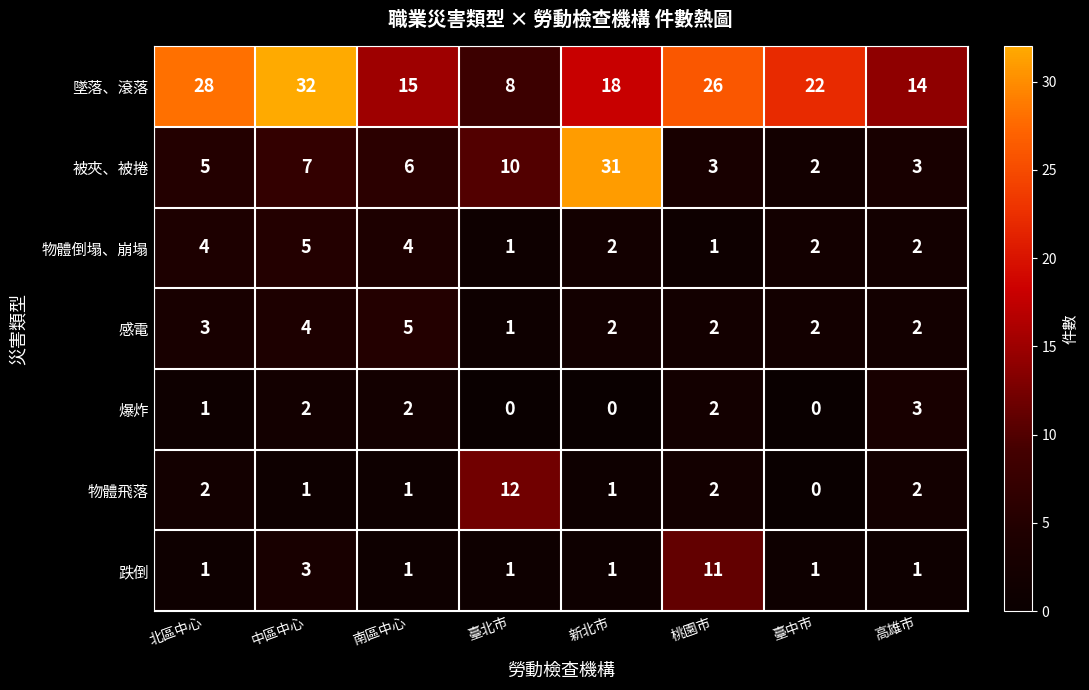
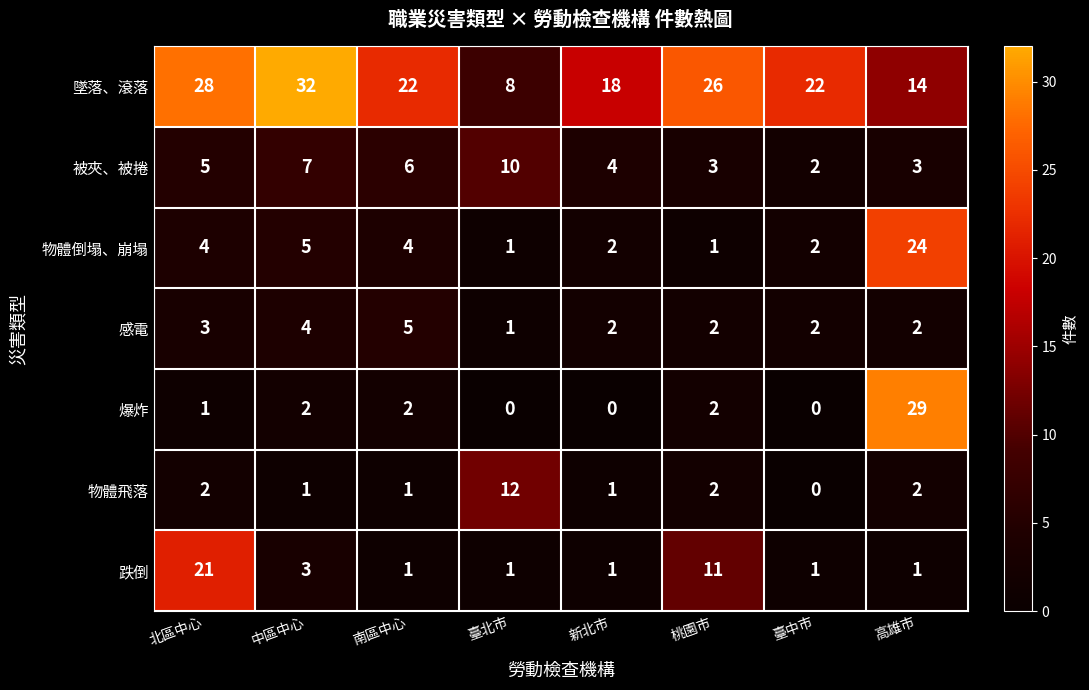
  {
    "墜落、滾落": {
      "北區中心": 28,
      "中區中心": 32,
-     "南區中心": 15,
+     "南區中心": 22,
      "臺北市": 8,
      "新北市": 18,
      "桃園市": 26,
      "臺中市": 22,
      "高雄市": 14
    },
    "被夾、被捲": {
      "北區中心": 5,
      "中區中心": 7,
      "南區中心": 6,
      "臺北市": 10,
-     "新北市": 31,
+     "新北市": 4,
      "桃園市": 3,
      "臺中市": 2,
      "高雄市": 3
    },
    "物體倒塌、崩塌": {
      "北區中心": 4,
      "中區中心": 5,
      "南區中心": 4,
      "臺北市": 1,
      "新北市": 2,
      "桃園市": 1,
      "臺中市": 2,
-     "高雄市": 2
+     "高雄市": 24
    },
    "感電": {
      "北區中心": 3,
      "中區中心": 4,
      "南區中心": 5,
      "臺北市": 1,
      "新北市": 2,
      "桃園市": 2,
      "臺中市": 2,
      "高雄市": 2
    },
    "爆炸": {
      "北區中心": 1,
      "中區中心": 2,
      "南區中心": 2,
      "臺北市": 0,
      "新北市": 0,
      "桃園市": 2,
      "臺中市": 0,
-     "高雄市": 3
+     "高雄市": 29
    },
    "物體飛落": {
      "北區中心": 2,
      "中區中心": 1,
      "南區中心": 1,
      "臺北市": 12,
      "新北市": 1,
      "桃園市": 2,
      "臺中市": 0,
      "高雄市": 2
    },
    "跌倒": {
-     "北區中心": 1,
+     "北區中心": 21,
      "中區中心": 3,
      "南區中心": 1,
      "臺北市": 1,
      "新北市": 1,
      "桃園市": 11,
      "臺中市": 1,
      "高雄市": 1
    }
  }
